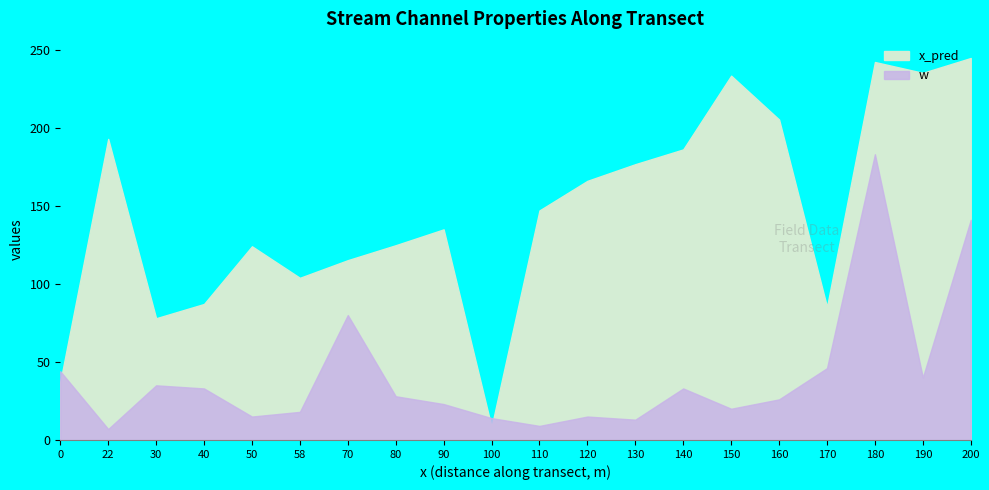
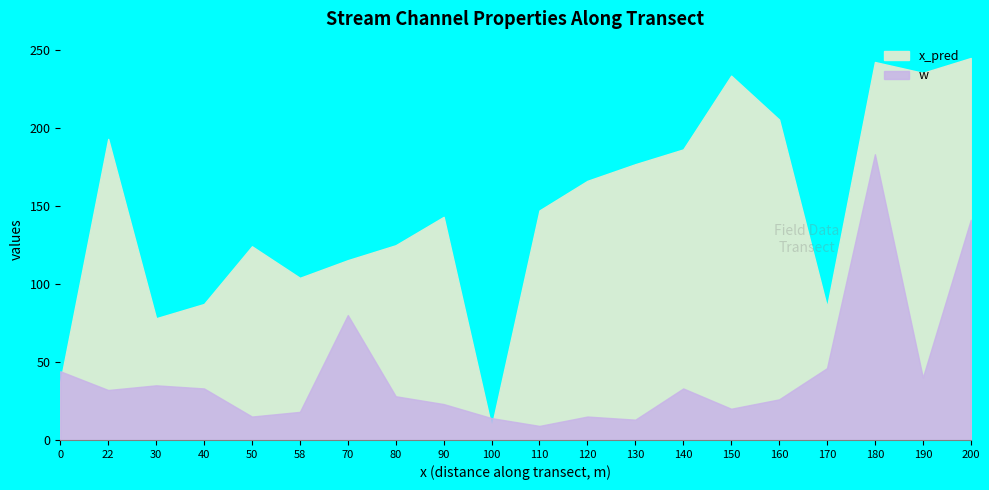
  {
    "x_pred": {
      "0": 37,
      "22": 193,
      "30": 78,
      "40": 87,
      "50": 124,
      "58": 104,
      "70": 115,
      "80": 125,
-     "90": 135,
+     "90": 143,
      "100": 8,
      "110": 147,
      "120": 166,
      "130": 177,
      "140": 186,
      "150": 233,
      "160": 205,
      "170": 85,
      "180": 242,
      "190": 235,
      "200": 245
    },
    "w": {
      "0": 44,
-     "22": 7,
+     "22": 32,
      "30": 35,
      "40": 33,
      "50": 15,
      "58": 18,
      "70": 80,
      "80": 28,
      "90": 23,
      "100": 14,
      "110": 9,
      "120": 15,
      "130": 13,
      "140": 33,
      "150": 20,
      "160": 26,
      "170": 46,
      "180": 183,
      "190": 40,
      "200": 141
    }
  }
